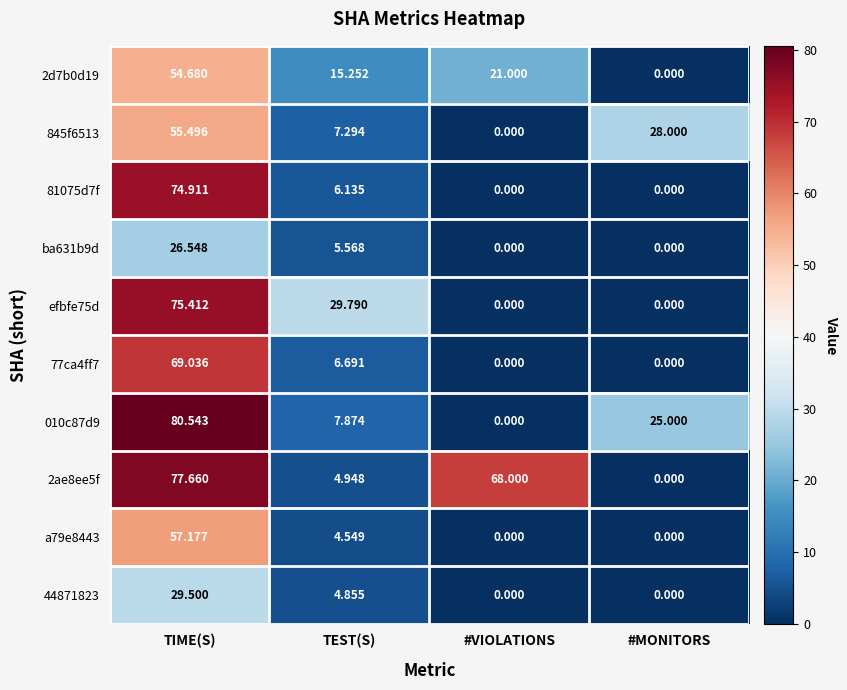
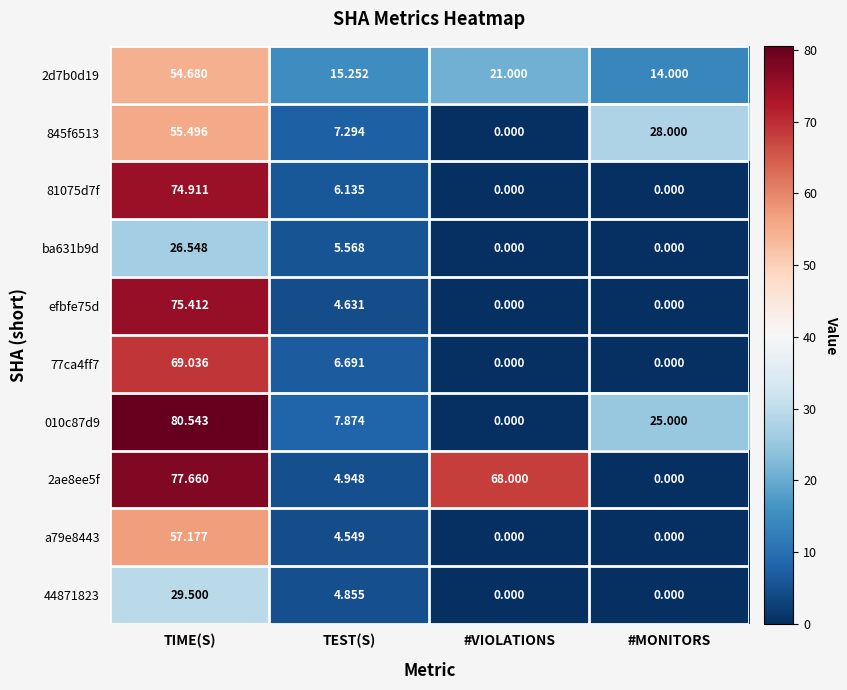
  {
    "2d7b0d19": {
      "TIME(S)": 54.680,
      "TEST(S)": 15.252,
      "#VIOLATIONS": 21.000,
-     "#MONITORS": 0.000
+     "#MONITORS": 14.000
    },
    "845f6513": {
      "TIME(S)": 55.496,
      "TEST(S)": 7.294,
      "#VIOLATIONS": 0.000,
      "#MONITORS": 28.000
    },
    "81075d7f": {
      "TIME(S)": 74.911,
      "TEST(S)": 6.135,
      "#VIOLATIONS": 0.000,
      "#MONITORS": 0.000
    },
    "ba631b9d": {
      "TIME(S)": 26.548,
      "TEST(S)": 5.568,
      "#VIOLATIONS": 0.000,
      "#MONITORS": 0.000
    },
    "efbfe75d": {
      "TIME(S)": 75.412,
-     "TEST(S)": 29.790,
+     "TEST(S)": 4.631,
      "#VIOLATIONS": 0.000,
      "#MONITORS": 0.000
    },
    "77ca4ff7": {
      "TIME(S)": 69.036,
      "TEST(S)": 6.691,
      "#VIOLATIONS": 0.000,
      "#MONITORS": 0.000
    },
    "010c87d9": {
      "TIME(S)": 80.543,
      "TEST(S)": 7.874,
      "#VIOLATIONS": 0.000,
      "#MONITORS": 25.000
    },
    "2ae8ee5f": {
      "TIME(S)": 77.660,
      "TEST(S)": 4.948,
      "#VIOLATIONS": 68.000,
      "#MONITORS": 0.000
    },
    "a79e8443": {
      "TIME(S)": 57.177,
      "TEST(S)": 4.549,
      "#VIOLATIONS": 0.000,
      "#MONITORS": 0.000
    },
    "44871823": {
      "TIME(S)": 29.500,
      "TEST(S)": 4.855,
      "#VIOLATIONS": 0.000,
      "#MONITORS": 0.000
    }
  }
